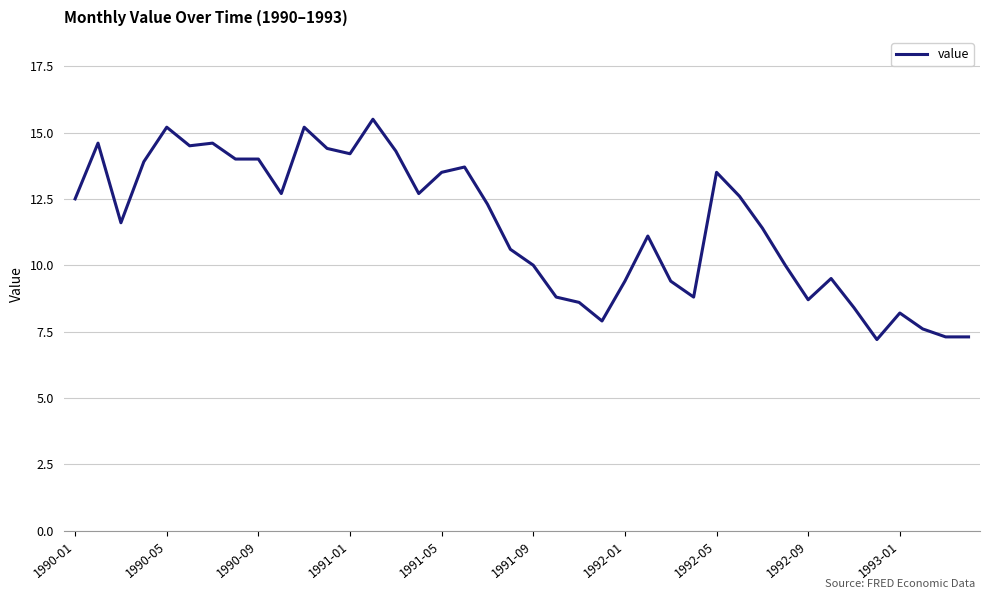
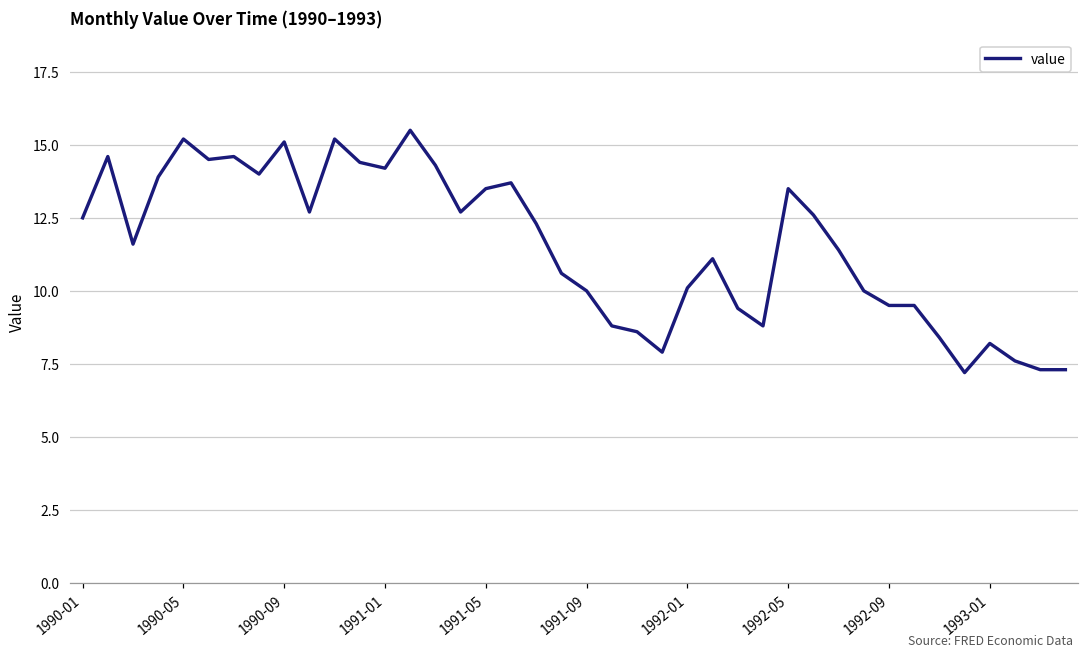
  {
    "1990-01": 12.5,
    "1990-05": 15.2,
-   "1990-09": 14.0,
+   "1990-09": 15.1,
    "1991-01": 14.2,
    "1991-05": 13.5,
    "1991-09": 10.0,
-   "1992-01": 9.4,
+   "1992-01": 10.1,
    "1992-05": 13.5,
-   "1992-09": 8.7,
+   "1992-09": 9.5,
    "1993-01": 8.2
  }
